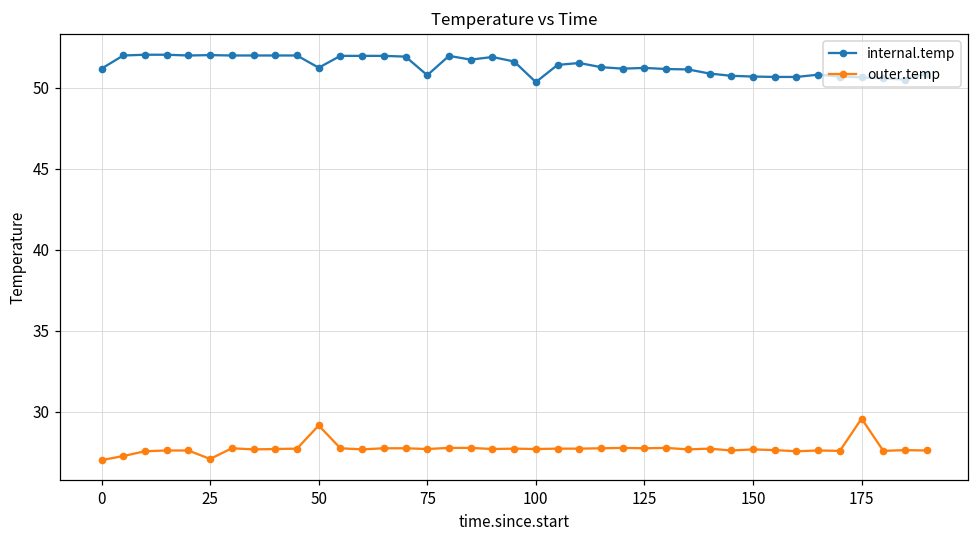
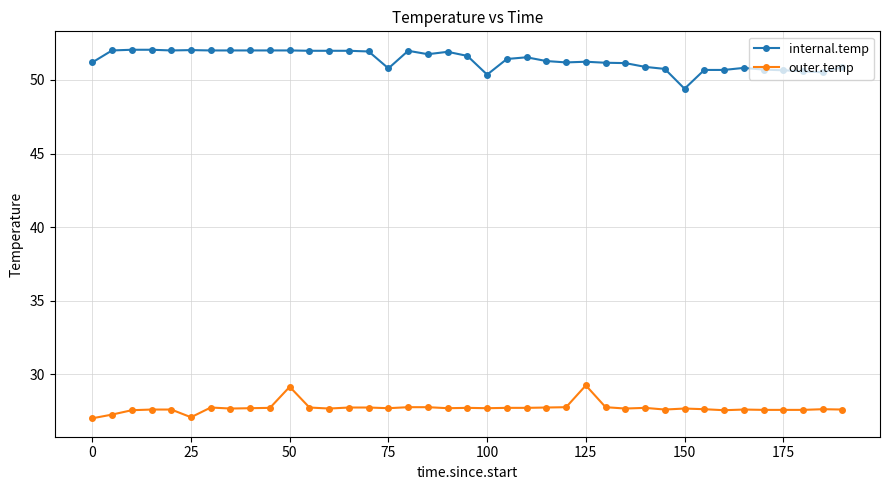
  {
    "internal.temp": {
      "0": 51.2,
      "25": 52.0,
-     "50": 51.3,
+     "50": 52.0,
      "75": 50.8,
      "100": 50.4,
      "125": 51.2,
-     "150": 50.7
+     "150": 49.4
    },
    "outer.temp": {
      "0": 27.0,
      "25": 27.1,
      "50": 29.2,
      "75": 27.7,
      "100": 27.7,
-     "125": 27.7,
+     "125": 29.2,
      "150": 27.7,
-     "175": 29.6
+     "175": 27.6
    }
  }
